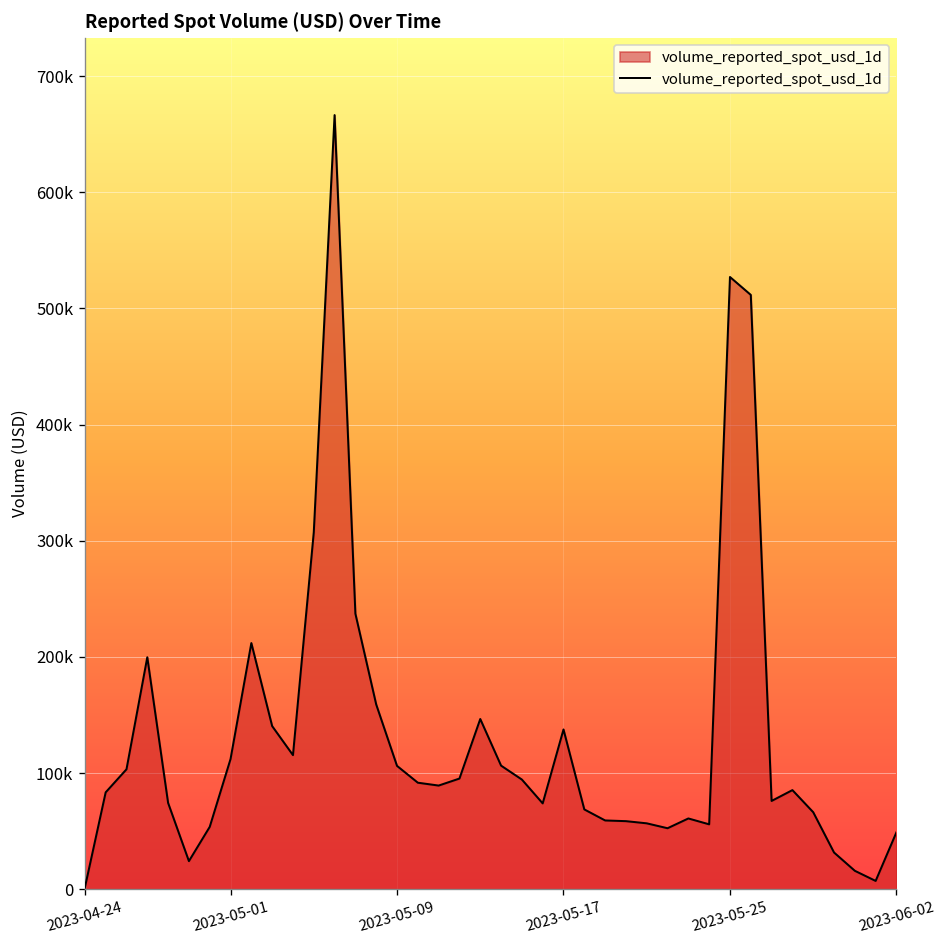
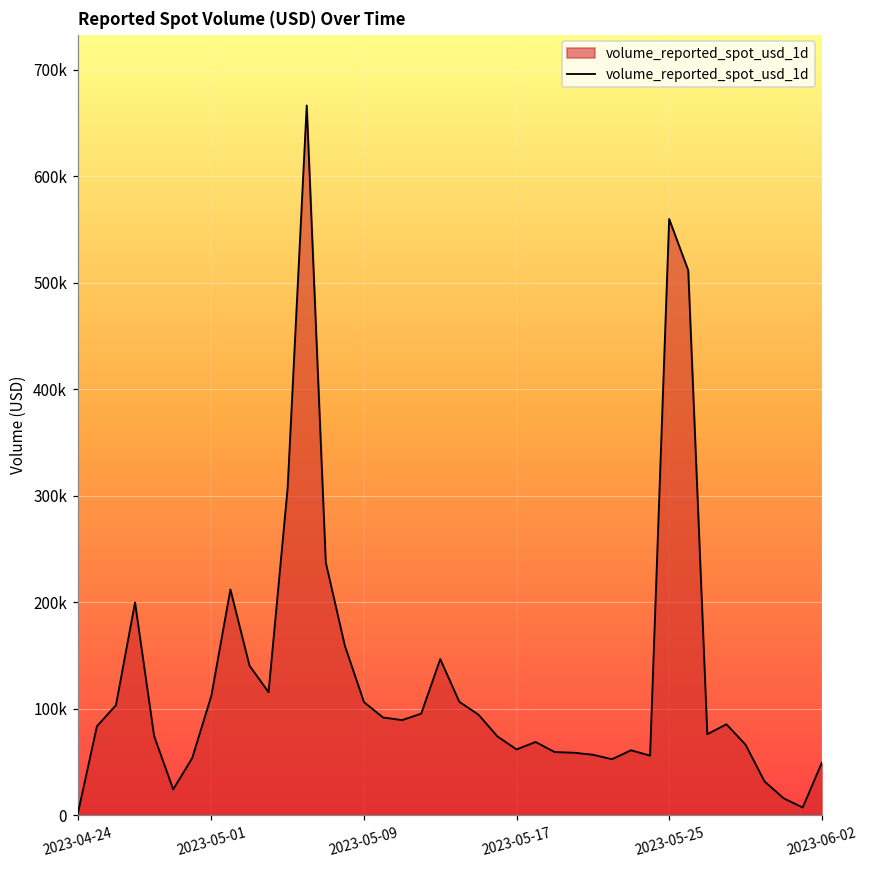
  {
    "2023-04-24": 0,
    "2023-05-01": 110000,
    "2023-05-09": 110000,
-   "2023-05-17": 140000,
-   "2023-05-25": 530000,
+   "2023-05-17": 60000,
+   "2023-05-25": 560000,
    "2023-06-02": 50000
  }
